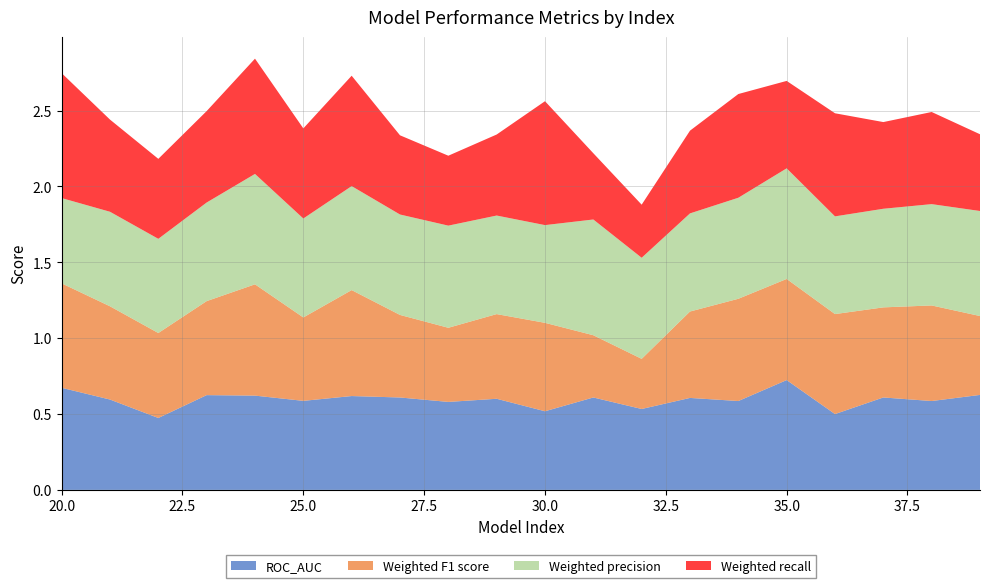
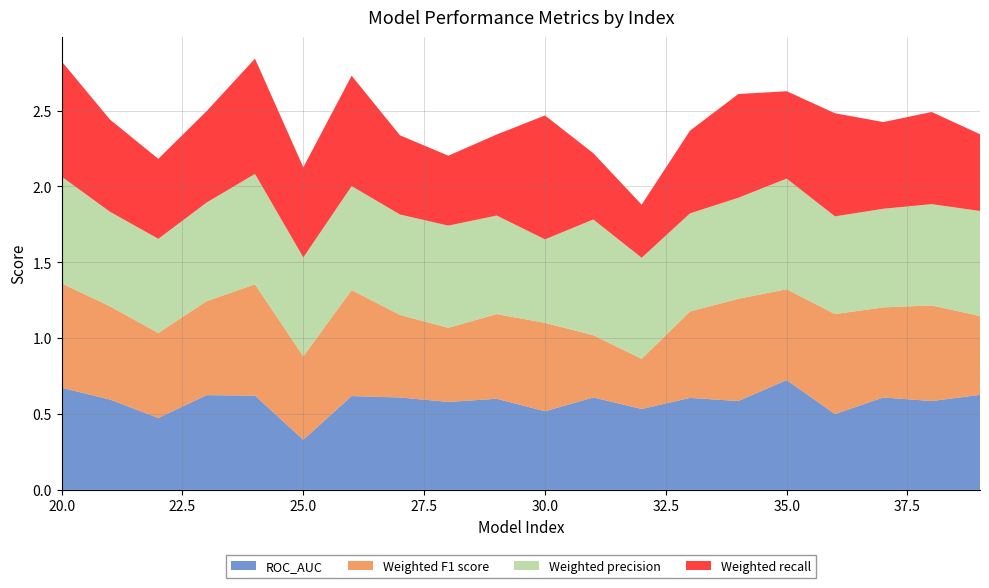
  {
    "ROC_AUC": {
      "20.0": 0.67,
-     "25.0": 0.59,
+     "25.0": 0.33,
      "30.0": 0.52,
      "35.0": 0.72
    },
    "Weighted F1 score": {
      "20.0": 0.69,
      "25.0": 0.55,
      "30.0": 0.58,
-     "35.0": 0.67
+     "35.0": 0.60
    },
    "Weighted precision": {
-     "20.0": 0.56,
+     "20.0": 0.70,
      "25.0": 0.65,
-     "30.0": 0.64,
+     "30.0": 0.55,
      "35.0": 0.73
    },
    "Weighted recall": {
-     "20.0": 0.82,
+     "20.0": 0.76,
      "25.0": 0.59,
      "30.0": 0.82,
      "35.0": 0.58
    }
  }
